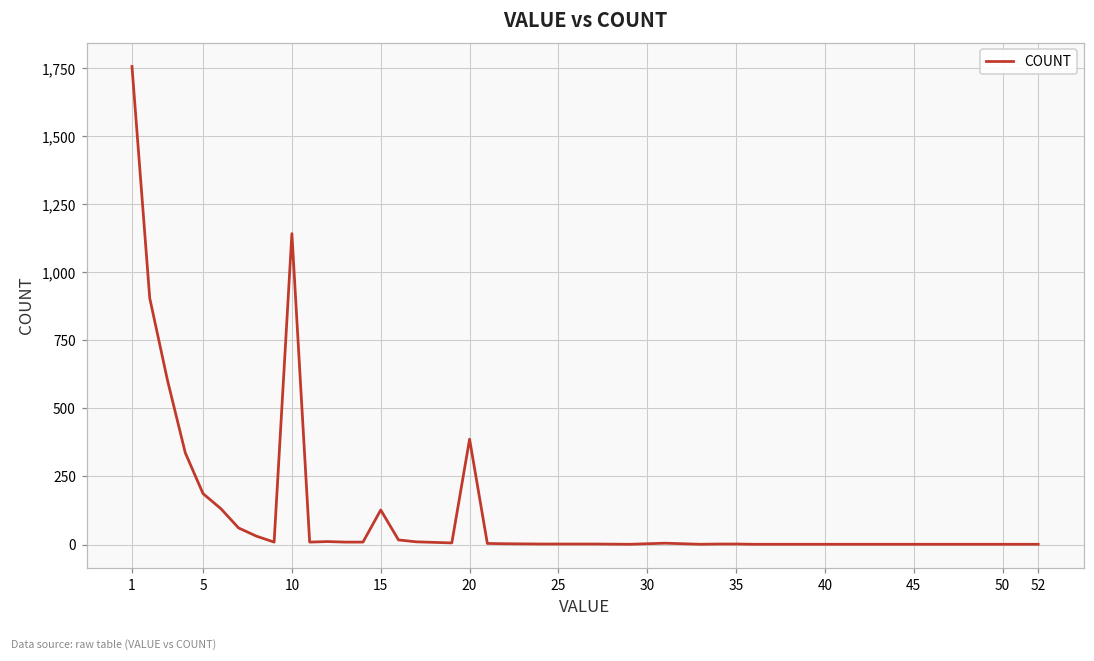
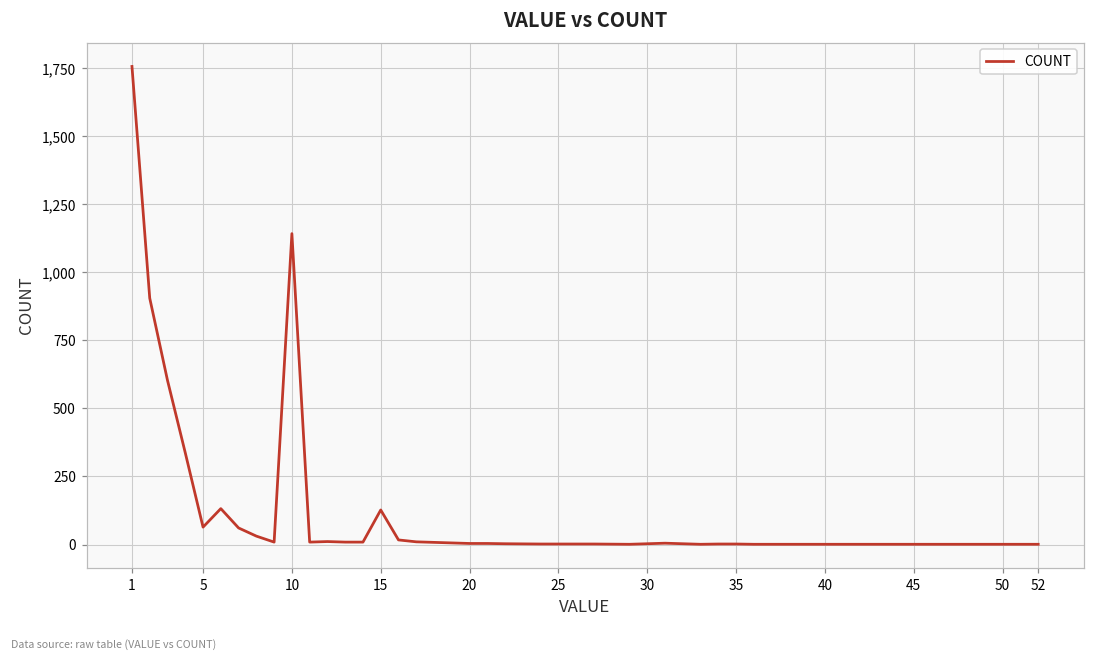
  {
    "1": "1,760",
-   "5": "190",
+   "5": "60",
    "10": "1,140",
    "15": "130",
-   "20": "390",
+   "20": "0",
    "35": "0",
    "52": "0"
  }
